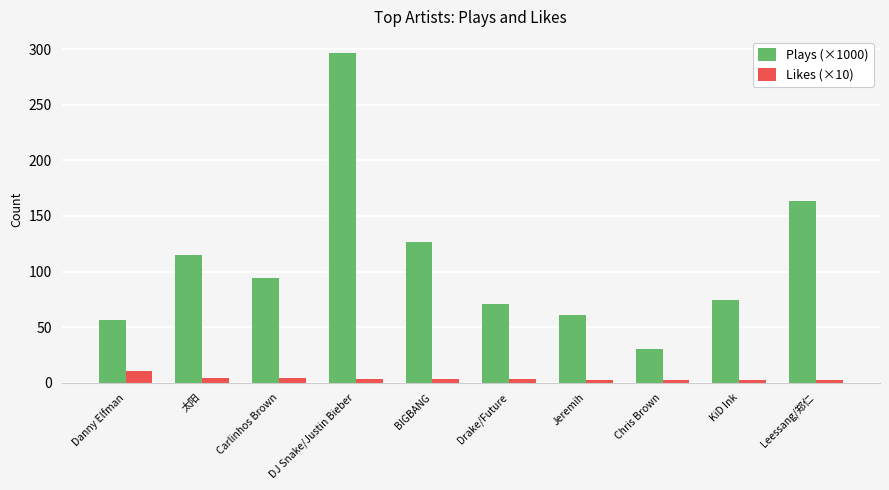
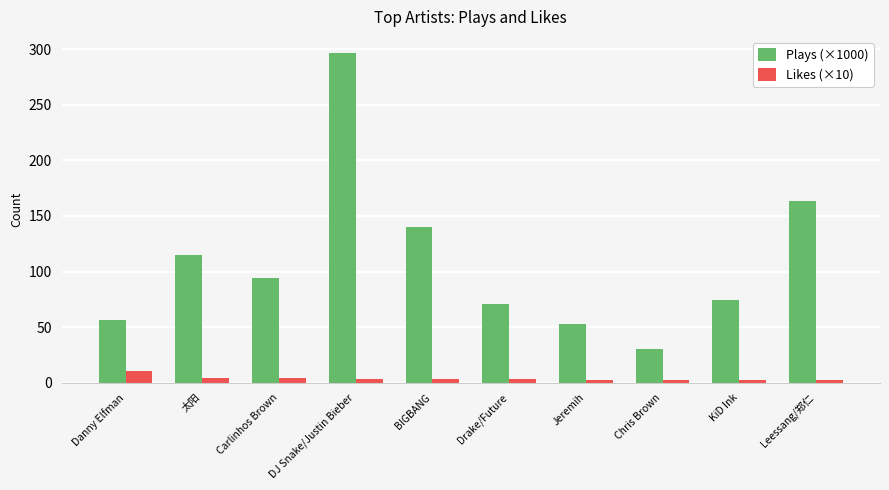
  {
    "Plays (×1000)": {
      "Danny Elfman": 56,
      "太阳": 115,
      "Carlinhos Brown": 94,
      "DJ Snake/Justin Bieber": 296,
-     "BIGBANG": 126,
+     "BIGBANG": 140,
      "Drake/Future": 71,
-     "Jeremih": 61,
+     "Jeremih": 53,
      "Chris Brown": 30,
      "KiD Ink": 75,
      "Leessang/郑仁": 163
    },
    "Likes (×10)": {
      "Danny Elfman": 10,
      "太阳": 5,
      "Carlinhos Brown": 4,
      "DJ Snake/Justin Bieber": 3,
      "BIGBANG": 3,
      "Drake/Future": 3,
      "Jeremih": 3,
      "Chris Brown": 3,
      "KiD Ink": 3,
      "Leessang/郑仁": 2
    }
  }
